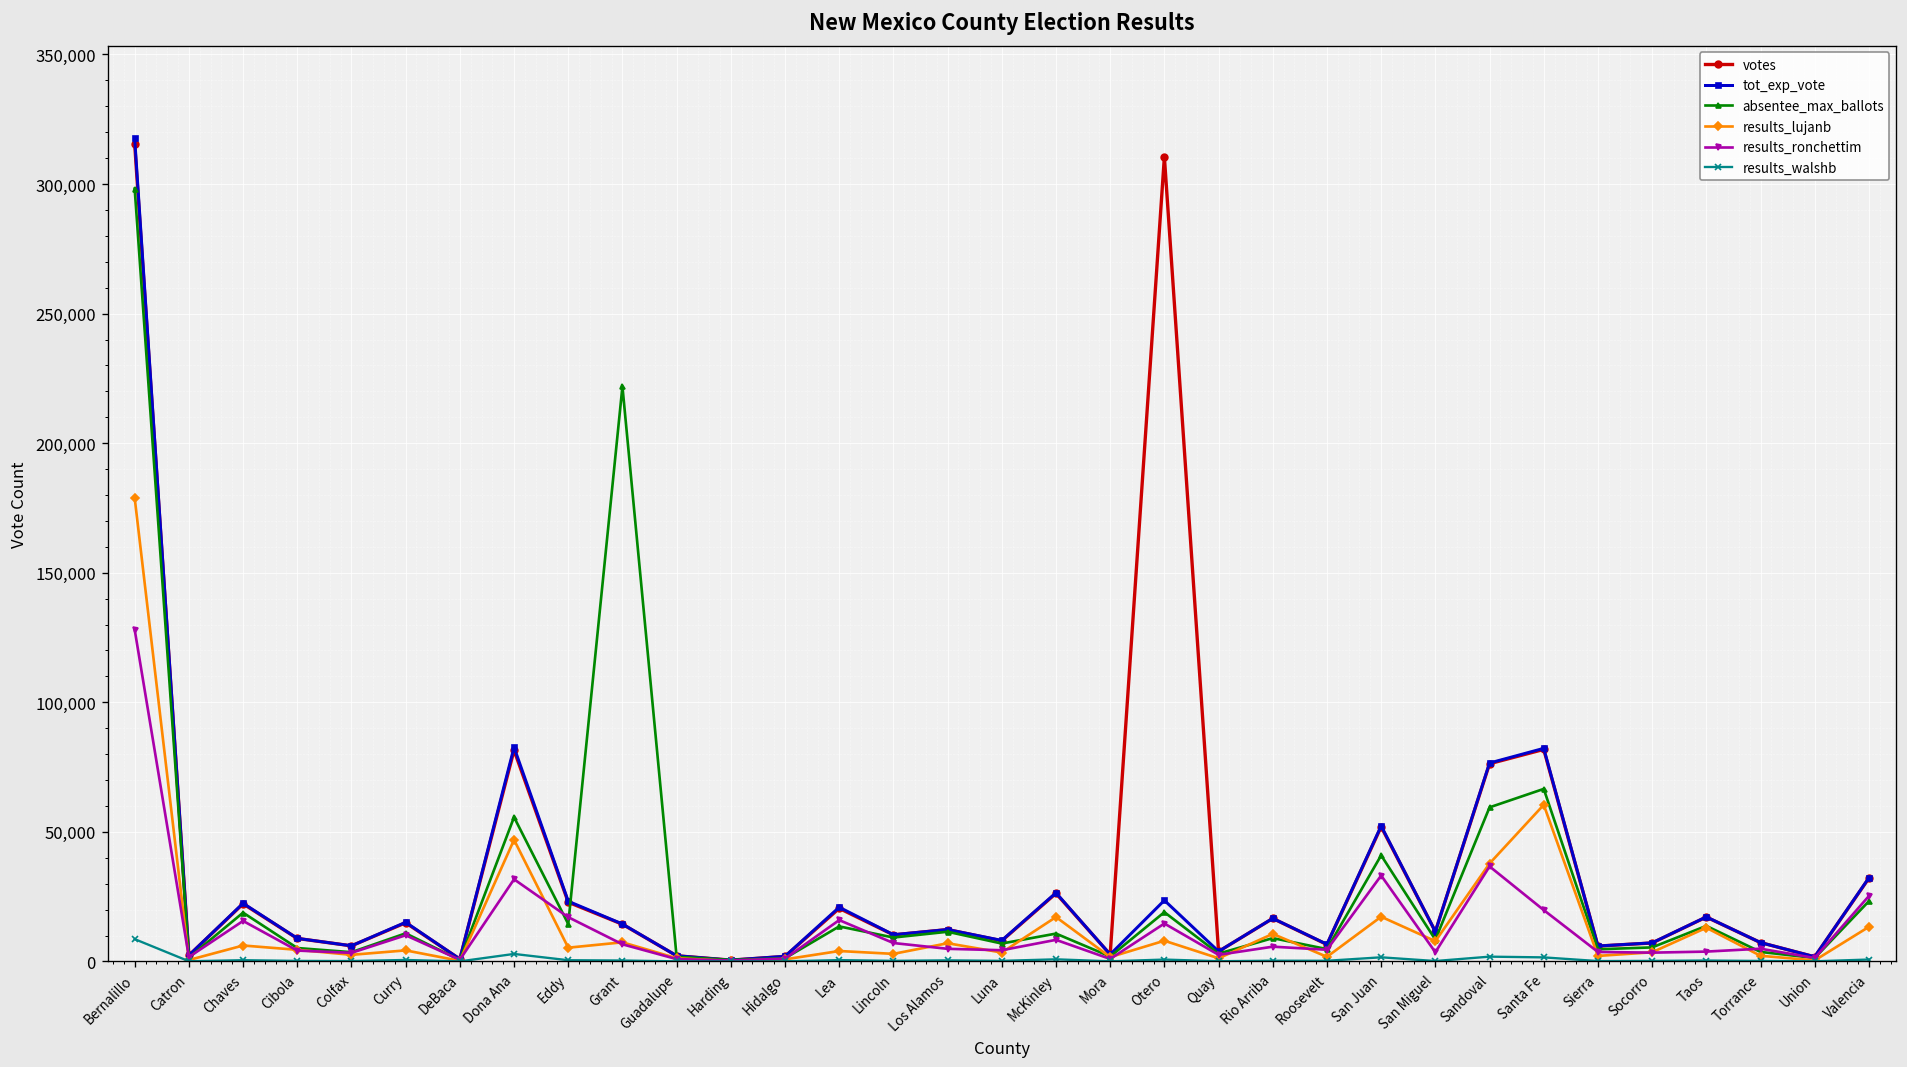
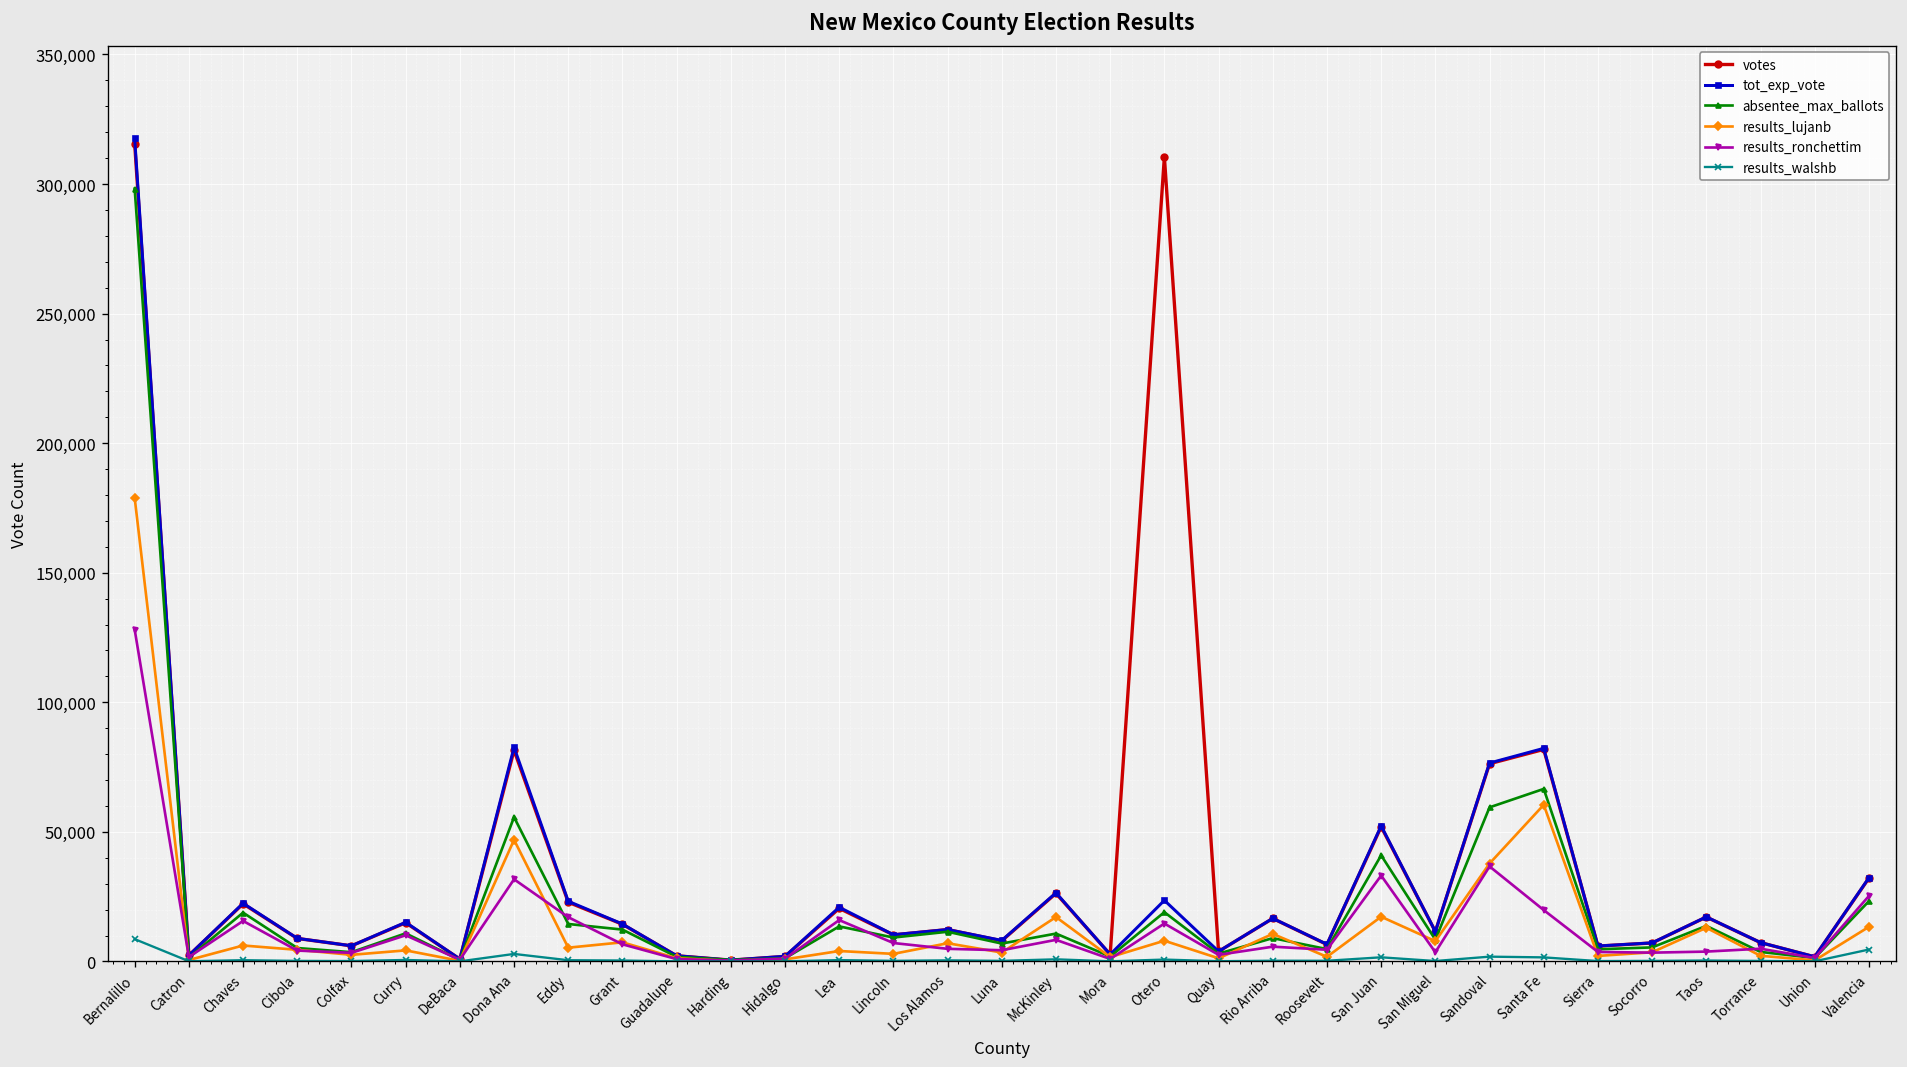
  {
    "votes": {
      "Bernalillo": "316,000",
      "Otero": "310,000"
    },
    "tot_exp_vote": {
      "Bernalillo": "318,000",
      "Otero": "24,000"
    },
    "absentee_max_ballots": {
      "Bernalillo": "298,000",
      "Chaves": "19,000",
      "Dona Ana": "56,000",
      "Eddy": "14,000",
-     "Grant": "222,000",
+     "Grant": "12,000",
      "Lea": "14,000",
      "McKinley": "11,000",
      "Otero": "19,000",
      "Rio Arriba": "9,000",
      "San Juan": "41,000",
      "Sandoval": "59,000",
      "Santa Fe": "67,000",
      "Socorro": "5,000",
      "Torrance": "4,000",
      "Valencia": "23,000"
    },
    "results_lujanb": {
      "Bernalillo": "179,000",
      "Chaves": "6,000",
      "Curry": "4,000",
      "Dona Ana": "47,000",
      "Eddy": "5,000",
      "Lea": "4,000",
      "Lincoln": "3,000",
      "Los Alamos": "7,000",
      "McKinley": "17,000",
      "Otero": "8,000",
      "Rio Arriba": "11,000",
      "Roosevelt": "2,000",
      "San Juan": "17,000",
      "Santa Fe": "60,000",
      "Sierra": "2,000",
      "Torrance": "2,000",
      "Valencia": "13,000"
    },
    "results_ronchettim": {
      "Bernalillo": "128,000",
      "Chaves": "16,000",
      "Dona Ana": "32,000",
      "Eddy": "17,000",
      "Lea": "16,000",
      "Lincoln": "7,000",
      "Los Alamos": "5,000",
      "McKinley": "8,000",
      "Otero": "15,000",
      "Rio Arriba": "6,000",
      "San Juan": "33,000",
      "San Miguel": "4,000",
      "Santa Fe": "20,000",
      "Taos": "4,000",
      "Torrance": "5,000",
      "Valencia": "25,000"
    },
    "results_walshb": {
      "Bernalillo": "9,000",
      "Chaves": "0",
      "Cibola": "0",
      "Colfax": "0",
      "Curry": "1,000",
      "Dona Ana": "3,000",
      "Eddy": "0",
      "Grant": "0",
      "Lea": "1,000",
      "Lincoln": "0",
      "Los Alamos": "0",
      "Luna": "0",
      "McKinley": "1,000",
      "Otero": "1,000",
      "Rio Arriba": "0",
      "Roosevelt": "0",
      "San Juan": "2,000",
      "San Miguel": "0",
      "Sandoval": "2,000",
      "Santa Fe": "2,000",
      "Sierra": "0",
      "Socorro": "0",
      "Taos": "0",
      "Torrance": "0",
-     "Valencia": "1,000"
+     "Valencia": "5,000"
    }
  }
